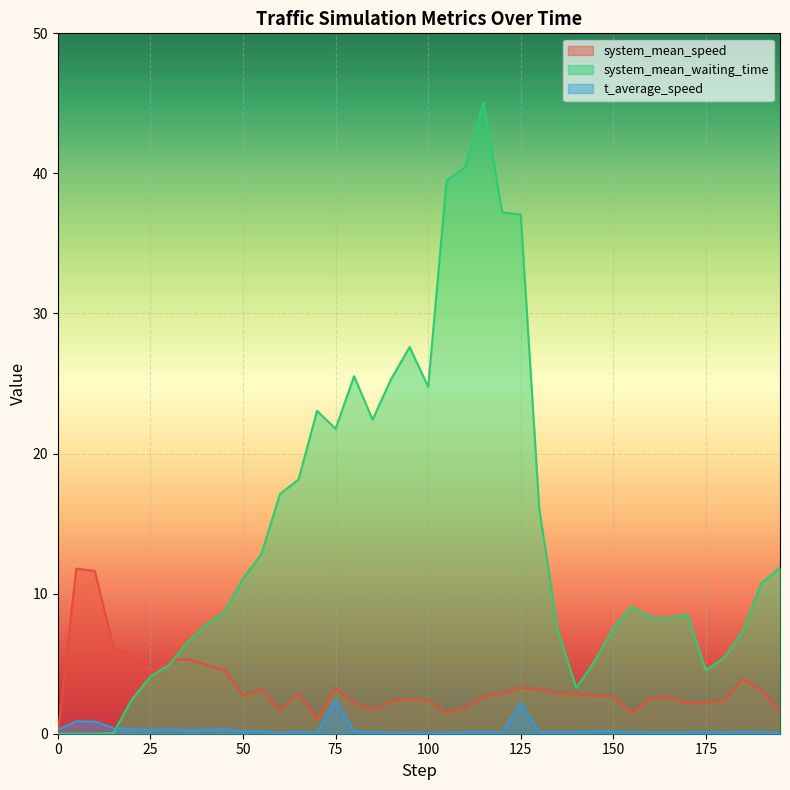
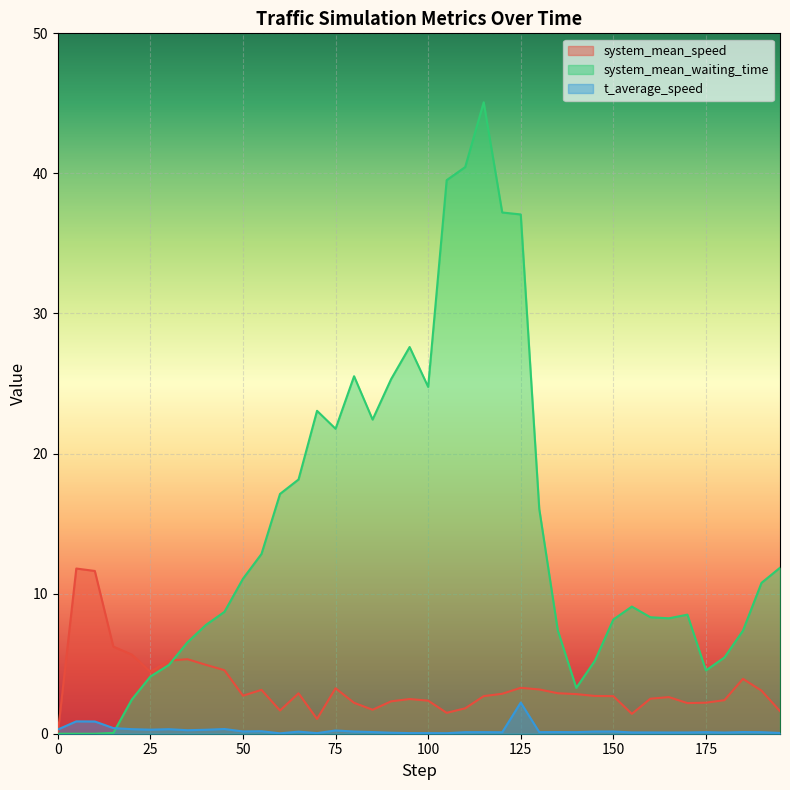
  {
    "system_mean_speed": {
      "25": 4.4,
      "50": 2.7,
      "75": 3.2,
      "100": 2.4,
      "125": 3.3,
      "150": 2.7,
      "175": 2.2
    },
    "system_mean_waiting_time": {
      "25": 4.1,
      "50": 11.1,
      "75": 21.8,
      "100": 24.8,
      "125": 37.1,
-     "150": 7.5,
+     "150": 8.2,
      "175": 4.5
    },
    "t_average_speed": {
      "0": 0.3,
      "25": 0.3,
      "50": 0.2,
-     "75": 2.4,
+     "75": 0.2,
      "100": 0.0,
      "125": 2.2,
      "150": 0.2,
      "175": 0.1
    }
  }
